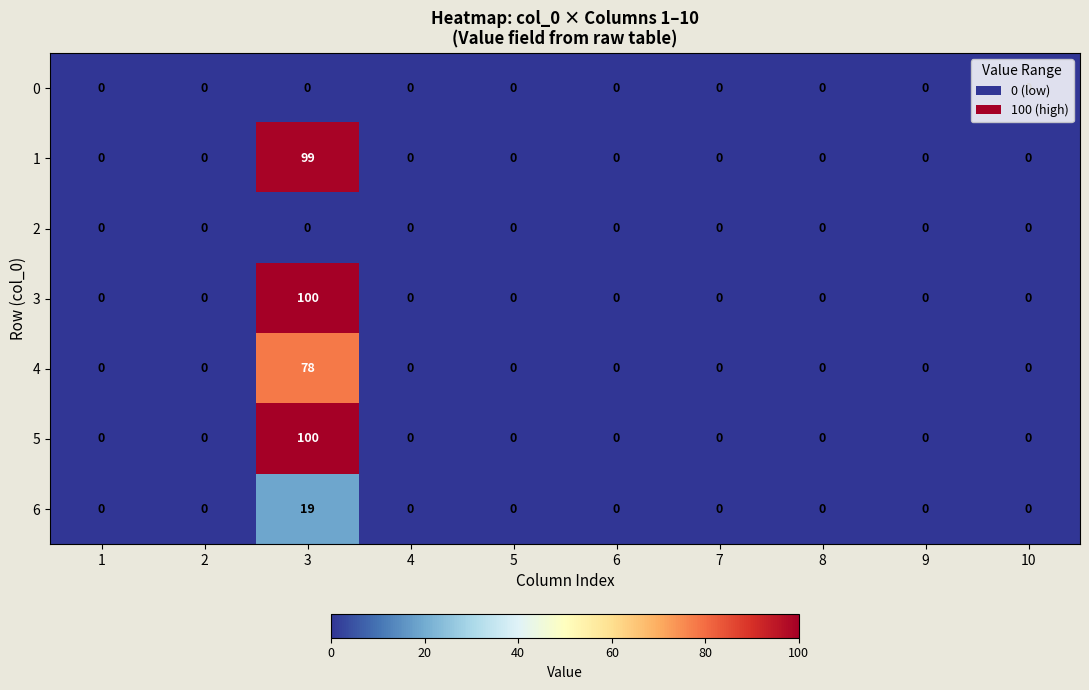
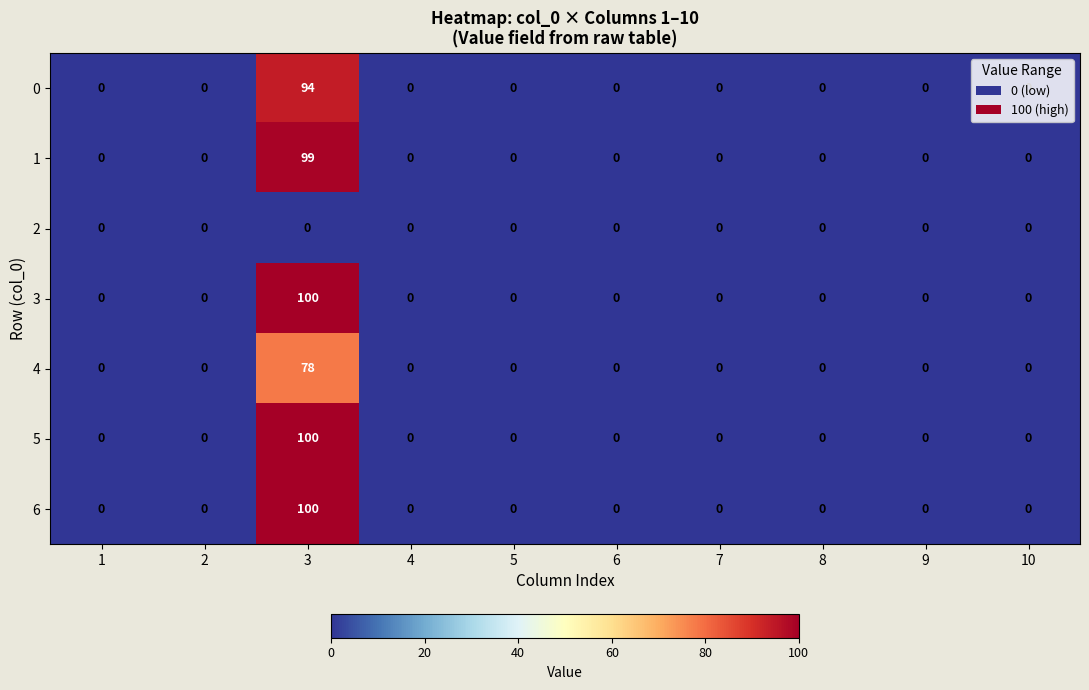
  {
    "0": {
      "1": 0,
      "2": 0,
-     "3": 0,
+     "3": 94,
      "4": 0,
      "5": 0,
      "6": 0,
      "7": 0,
      "8": 0,
      "9": 0
    },
    "1": {
      "1": 0,
      "2": 0,
      "3": 99,
      "4": 0,
      "5": 0,
      "6": 0,
      "7": 0,
      "8": 0,
      "9": 0,
      "10": 0
    },
    "2": {
      "1": 0,
      "2": 0,
      "3": 0,
      "4": 0,
      "5": 0,
      "6": 0,
      "7": 0,
      "8": 0,
      "9": 0,
      "10": 0
    },
    "3": {
      "1": 0,
      "2": 0,
      "3": 100,
      "4": 0,
      "5": 0,
      "6": 0,
      "7": 0,
      "8": 0,
      "9": 0,
      "10": 0
    },
    "4": {
      "1": 0,
      "2": 0,
      "3": 78,
      "4": 0,
      "5": 0,
      "6": 0,
      "7": 0,
      "8": 0,
      "9": 0,
      "10": 0
    },
    "5": {
      "1": 0,
      "2": 0,
      "3": 100,
      "4": 0,
      "5": 0,
      "6": 0,
      "7": 0,
      "8": 0,
      "9": 0,
      "10": 0
    },
    "6": {
      "1": 0,
      "2": 0,
-     "3": 19,
+     "3": 100,
      "4": 0,
      "5": 0,
      "6": 0,
      "7": 0,
      "8": 0,
      "9": 0,
      "10": 0
    }
  }
